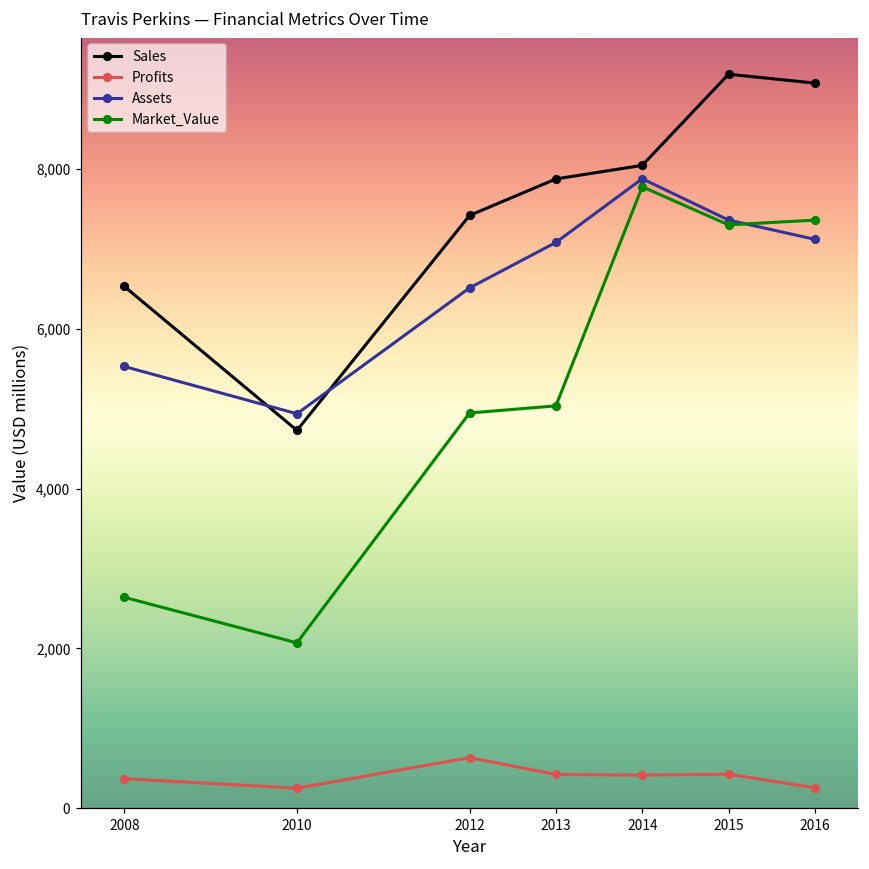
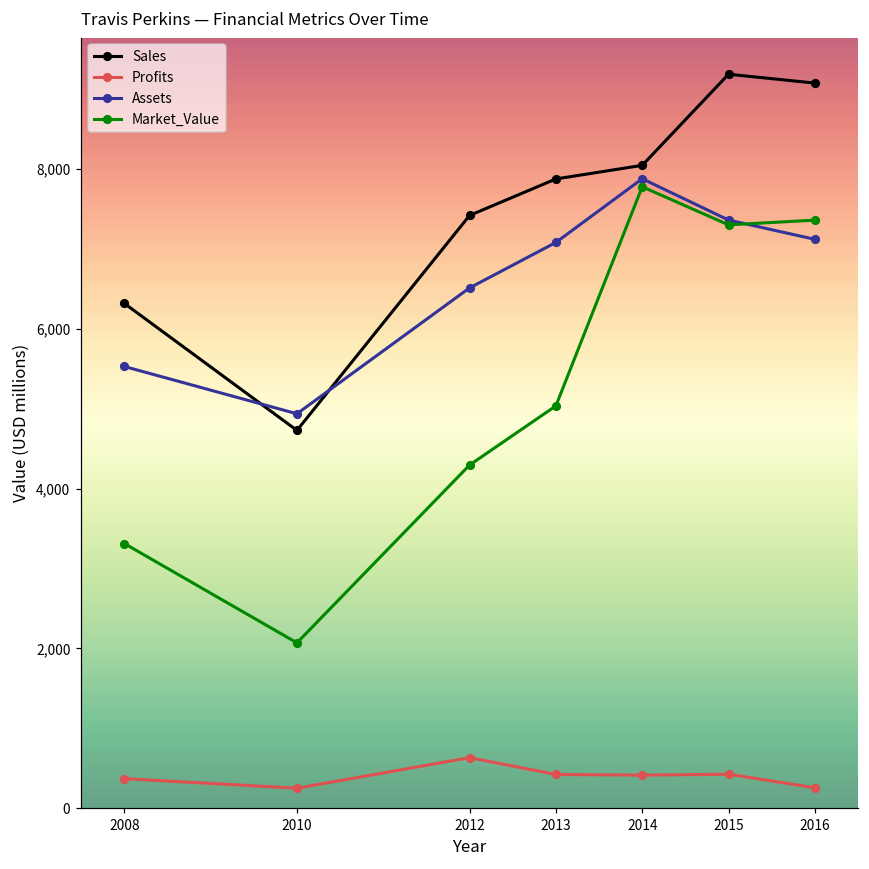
  {
    "Sales": {
-     "2008": "6,500",
+     "2008": "6,300",
      "2010": "4,700",
      "2012": "7,400",
      "2013": "7,900",
      "2014": "8,000",
      "2015": "9,200",
      "2016": "9,100"
    },
    "Profits": {
      "2008": "400",
      "2010": "300",
      "2012": "600",
      "2013": "400",
      "2014": "400",
      "2015": "400",
      "2016": "300"
    },
    "Assets": {
      "2008": "5,500",
      "2010": "4,900",
      "2012": "6,500",
      "2013": "7,100",
      "2014": "7,900",
      "2015": "7,400",
      "2016": "7,100"
    },
    "Market_Value": {
-     "2008": "2,600",
+     "2008": "3,300",
      "2010": "2,100",
-     "2012": "4,900",
+     "2012": "4,300",
      "2013": "5,000",
      "2014": "7,800",
      "2015": "7,300",
      "2016": "7,400"
    }
  }
